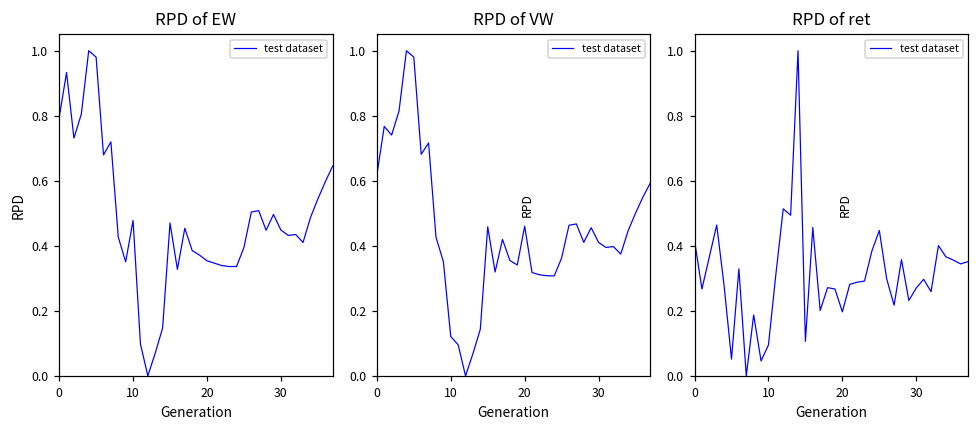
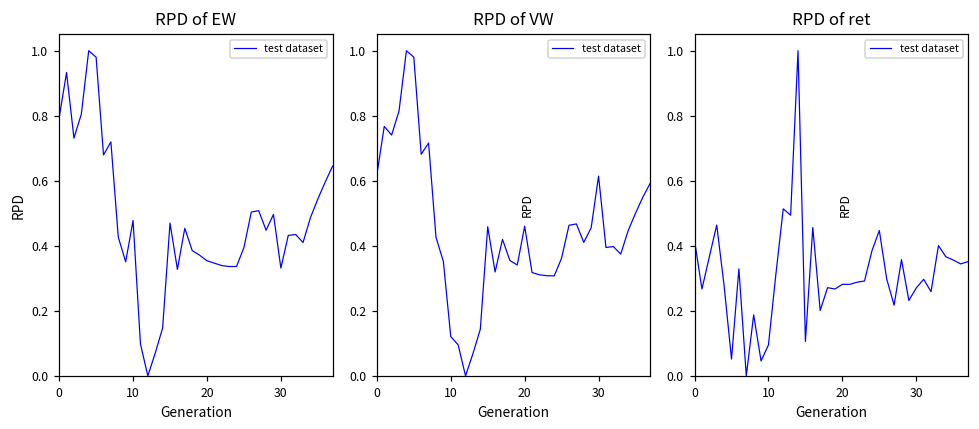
  {
    "RPD of EW": {
      "0": 0.79,
      "10": 0.48,
      "20": 0.35,
-     "30": 0.45
+     "30": 0.33
    },
    "RPD of VW": {
      "0": 0.62,
      "10": 0.12,
      "20": 0.46,
-     "30": 0.41
+     "30": 0.61
    },
    "RPD of ret": {
      "0": 0.42,
      "10": 0.10,
-     "20": 0.20,
+     "20": 0.28,
      "30": 0.27
    }
  }
